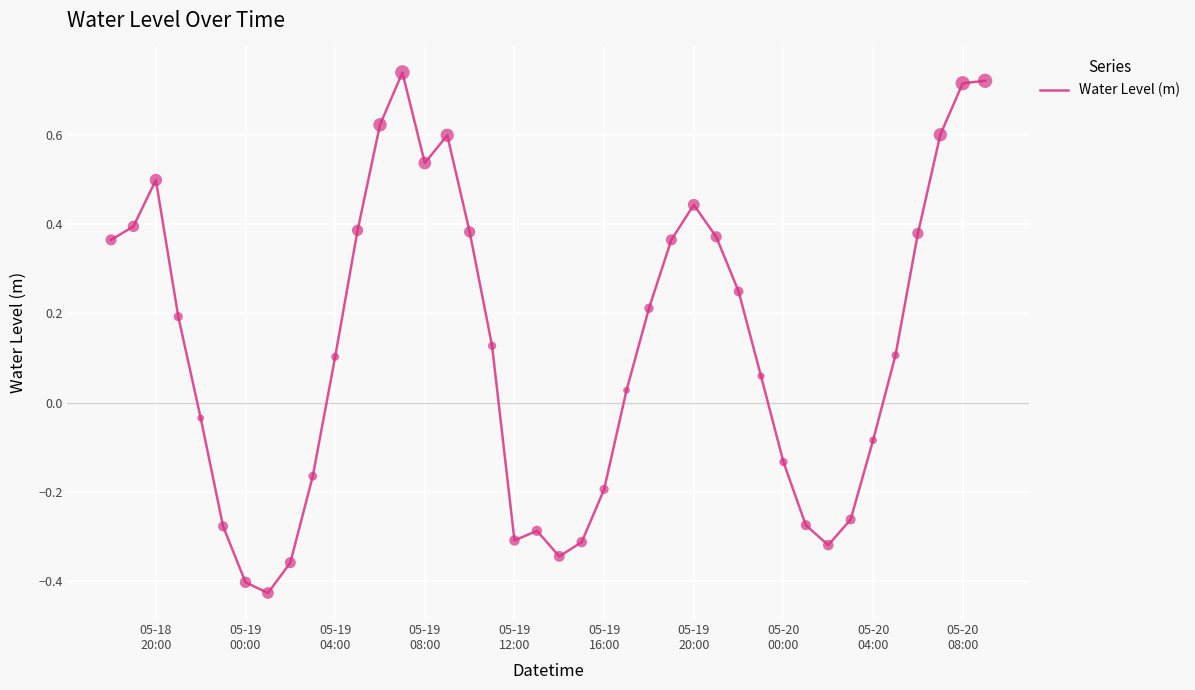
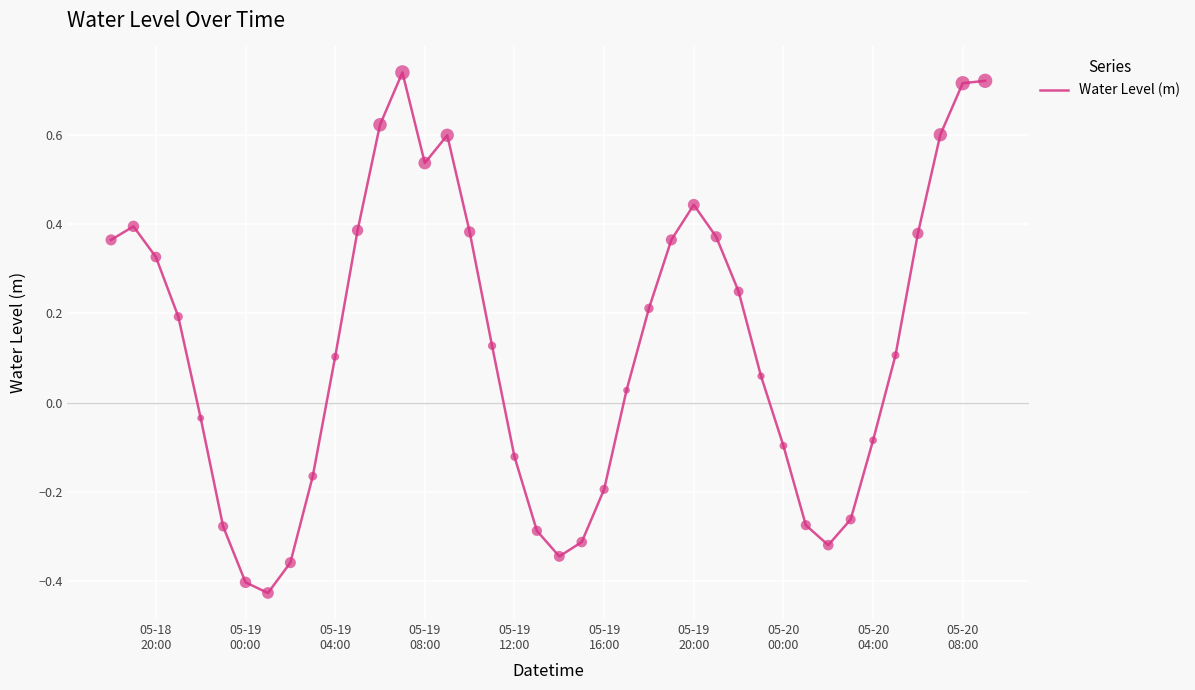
  {
-   "05-18 20:00": 0.50,
+   "05-18 20:00": 0.33,
    "05-19 00:00": -0.40,
    "05-19 04:00": 0.10,
    "05-19 08:00": 0.54,
-   "05-19 12:00": -0.31,
+   "05-19 12:00": -0.12,
    "05-19 16:00": -0.20,
    "05-19 20:00": 0.44,
-   "05-20 00:00": -0.13,
+   "05-20 00:00": -0.10,
    "05-20 04:00": -0.08,
    "05-20 08:00": 0.72
  }
